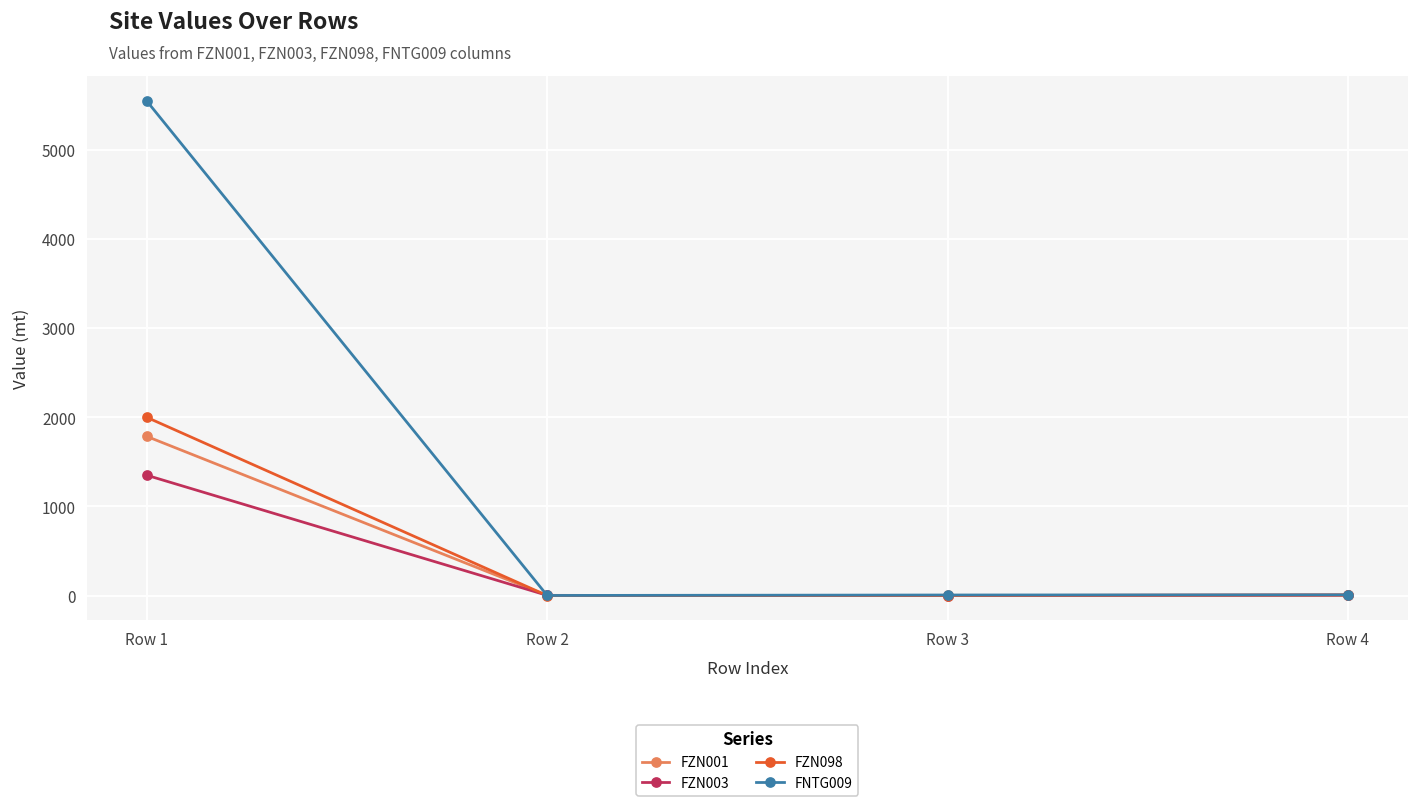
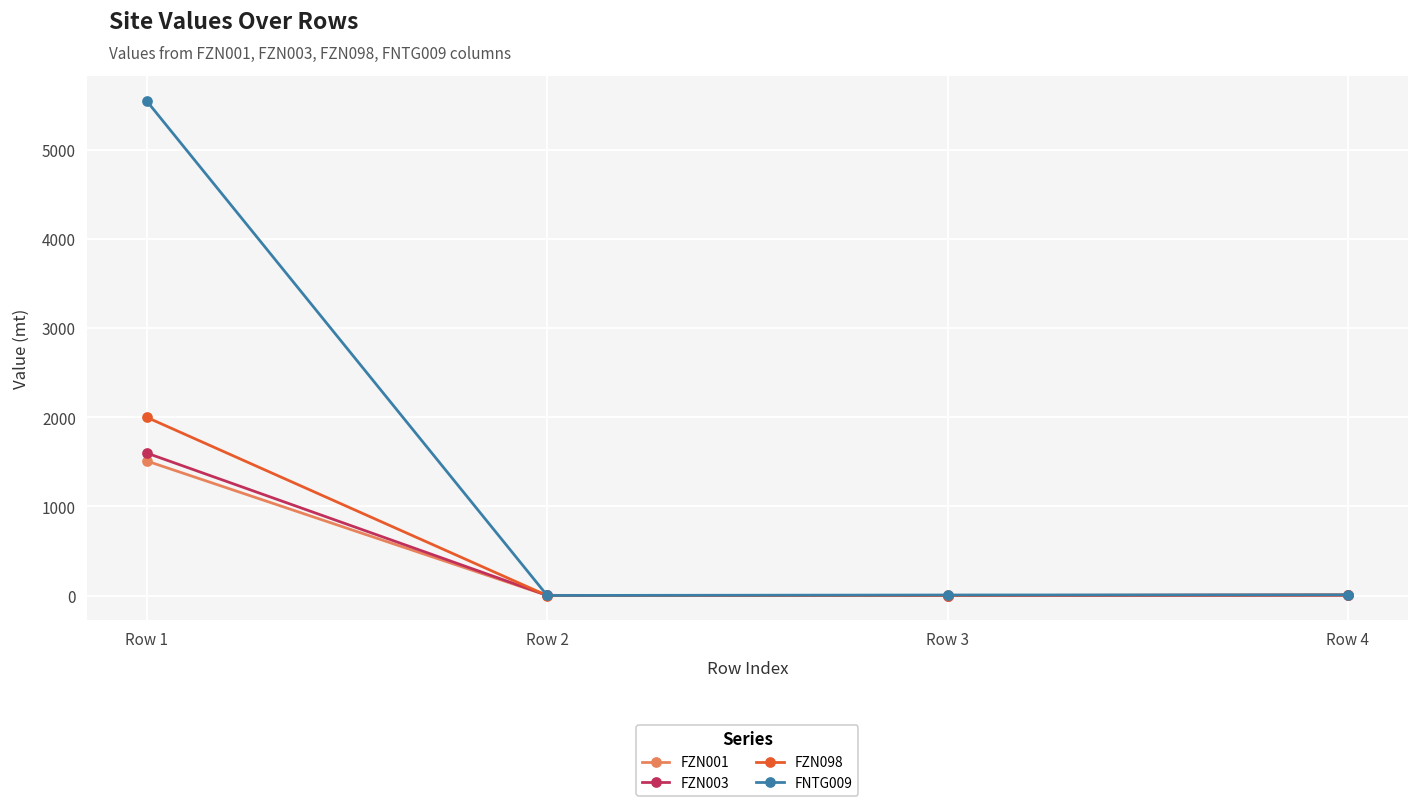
  {
    "FZN001": {
-     "Row 1": 1800
+     "Row 1": 1500
    },
    "FZN003": {
-     "Row 1": 1400
+     "Row 1": 1600
    },
    "FZN098": {
      "Row 1": 2000
    },
    "FNTG009": {
      "Row 1": 5600
    }
  }
